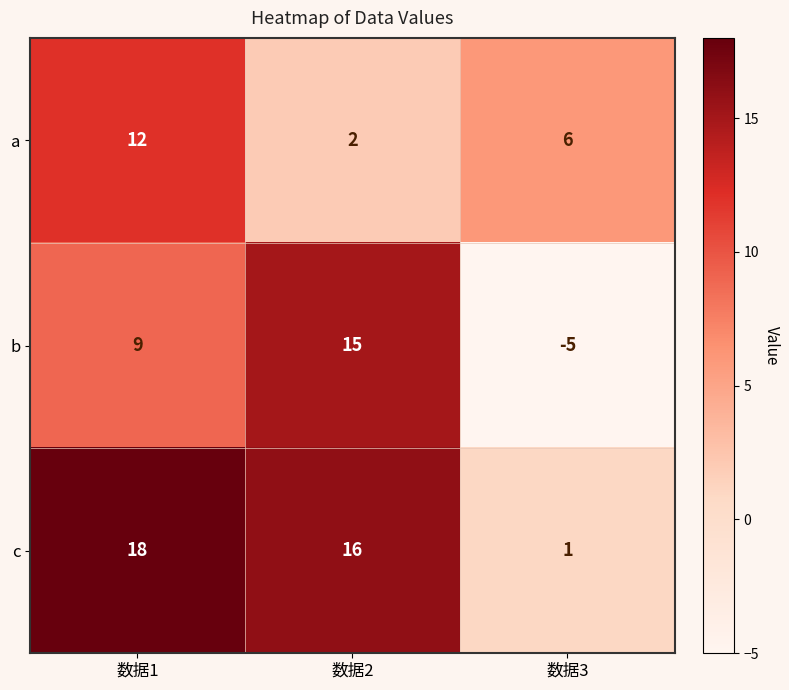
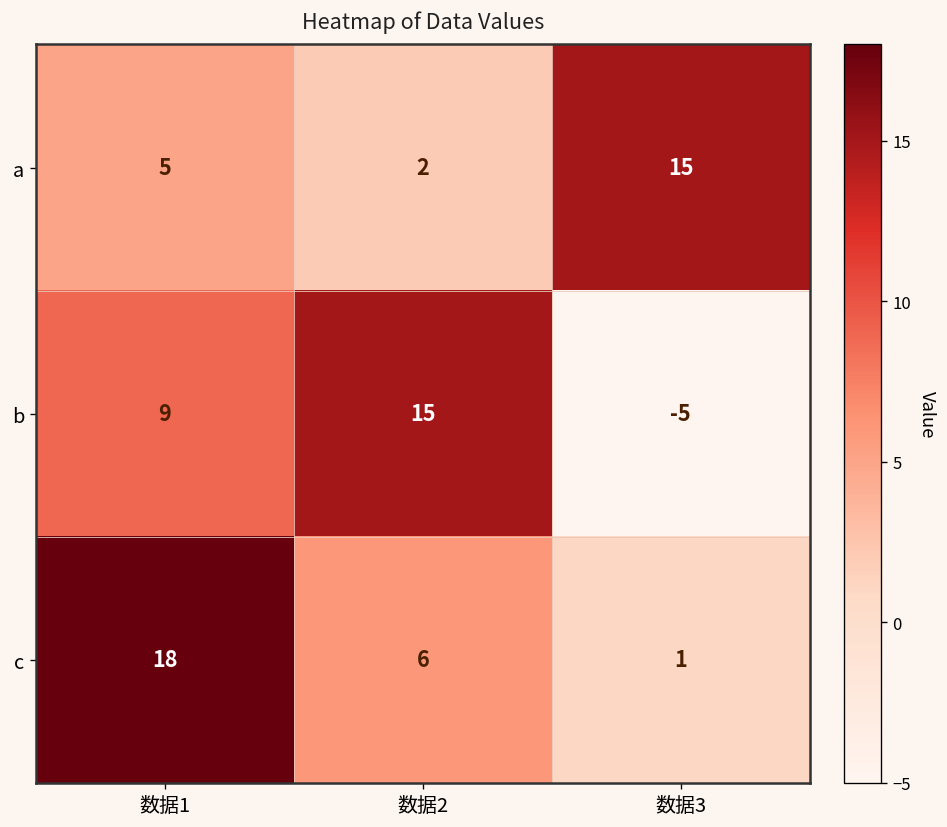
  {
    "a": {
-     "数据1": 12,
+     "数据1": 5,
      "数据2": 2,
-     "数据3": 6
+     "数据3": 15
    },
    "b": {
      "数据1": 9,
      "数据2": 15,
      "数据3": -5
    },
    "c": {
      "数据1": 18,
-     "数据2": 16,
+     "数据2": 6,
      "数据3": 1
    }
  }
